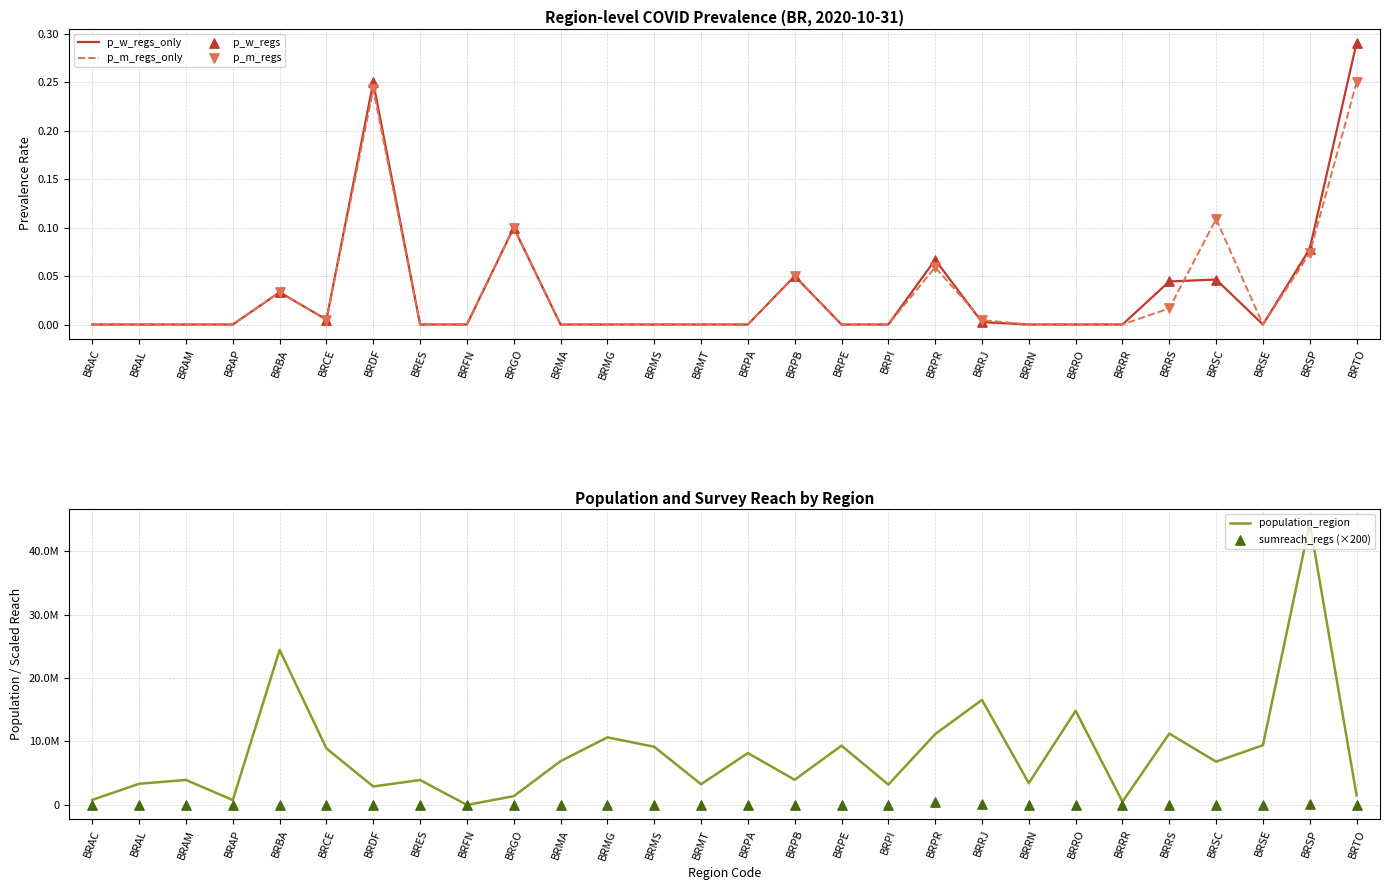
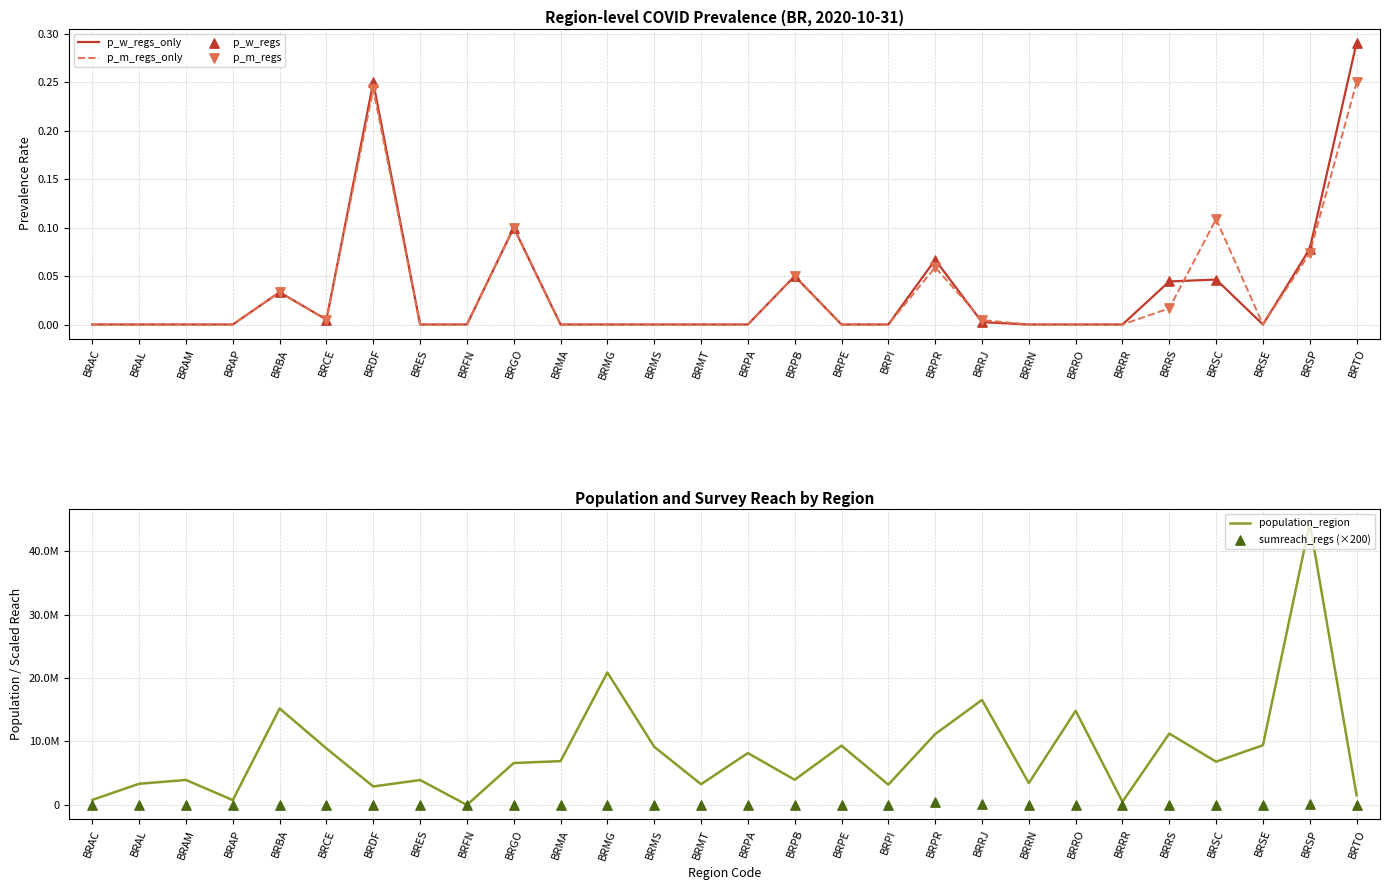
  {
    "Population and Survey Reach by Region": {
      "population_region": {
        "BRAC": 1000000,
        "BRAL": 3000000,
        "BRAM": 4000000,
        "BRAP": 1000000,
-       "BRBA": 24000000,
+       "BRBA": 15000000,
        "BRCE": 9000000,
        "BRDF": 3000000,
        "BRES": 4000000,
-       "BRGO": 1000000,
+       "BRGO": 7000000,
        "BRMA": 7000000,
-       "BRMG": 11000000,
+       "BRMG": 21000000,
        "BRMS": 9000000,
        "BRMT": 3000000,
        "BRPA": 8000000,
        "BRPB": 4000000,
        "BRPE": 9000000,
        "BRPI": 3000000,
        "BRPR": 11000000,
        "BRRJ": 17000000,
        "BRRN": 3000000,
        "BRRO": 15000000,
        "BRRR": 1000000,
        "BRRS": 11000000,
        "BRSC": 7000000,
        "BRSE": 9000000,
        "BRTO": 2000000
      }
    }
  }
